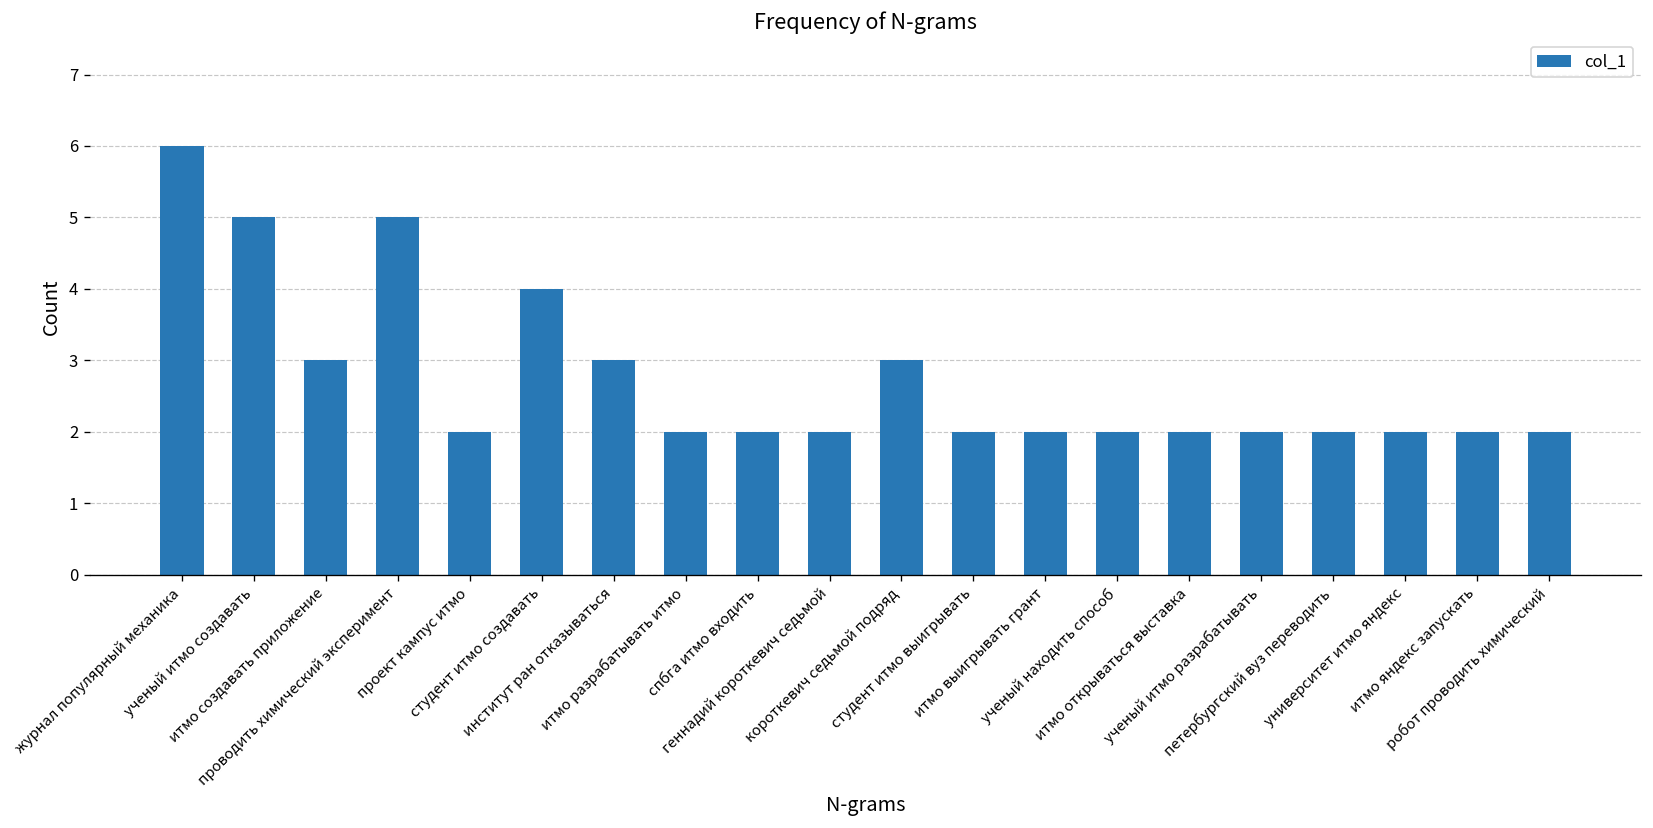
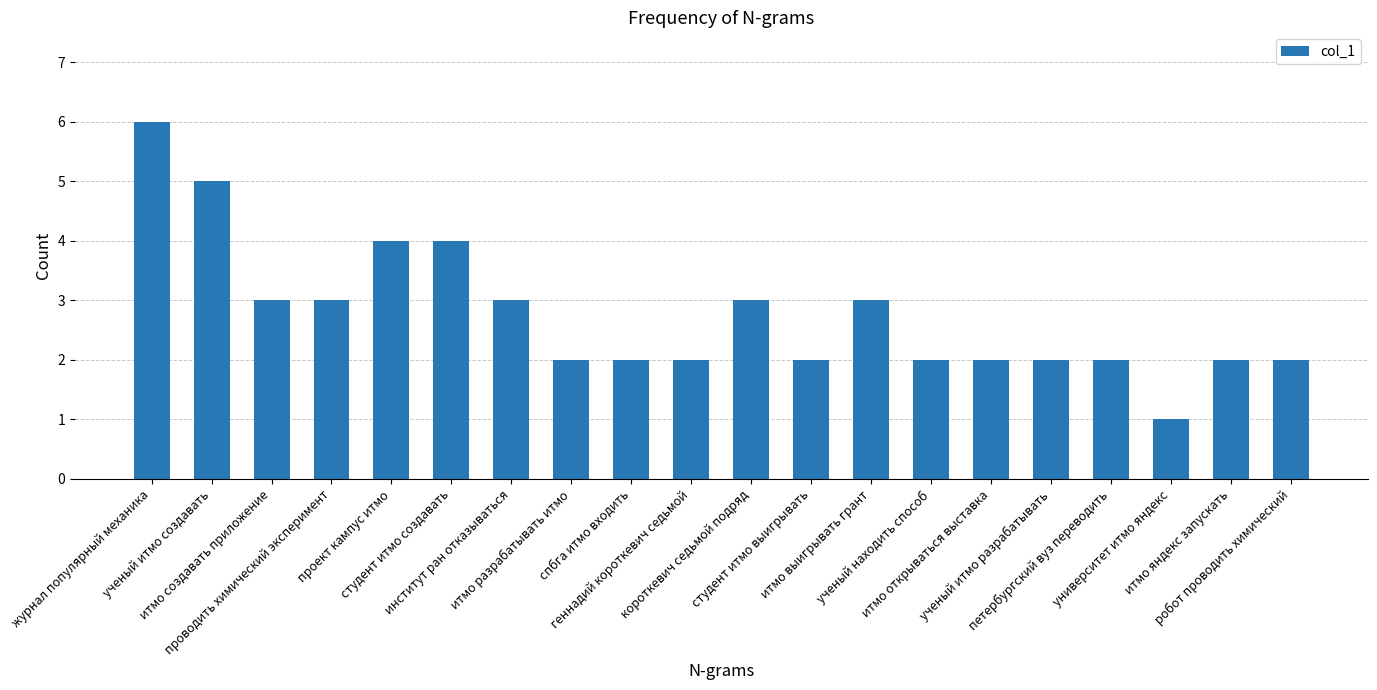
  {
    "журнал популярный механика": 6,
    "ученый итмо создавать": 5,
    "итмо создавать приложение": 3,
-   "проводить химический эксперимент": 5,
-   "проект кампус итмо": 2,
+   "проводить химический эксперимент": 3,
+   "проект кампус итмо": 4,
    "студент итмо создавать": 4,
    "институт ран отказываться": 3,
    "итмо разрабатывать итмо": 2,
    "спбга итмо входить": 2,
    "геннадий короткевич седьмой": 2,
    "короткевич седьмой подряд": 3,
    "студент итмо выигрывать": 2,
-   "итмо выигрывать грант": 2,
+   "итмо выигрывать грант": 3,
    "ученый находить способ": 2,
    "итмо открываться выставка": 2,
    "ученый итмо разрабатывать": 2,
    "петербургский вуз переводить": 2,
-   "университет итмо яндекс": 2,
+   "университет итмо яндекс": 1,
    "итмо яндекс запускать": 2,
    "робот проводить химический": 2
  }
